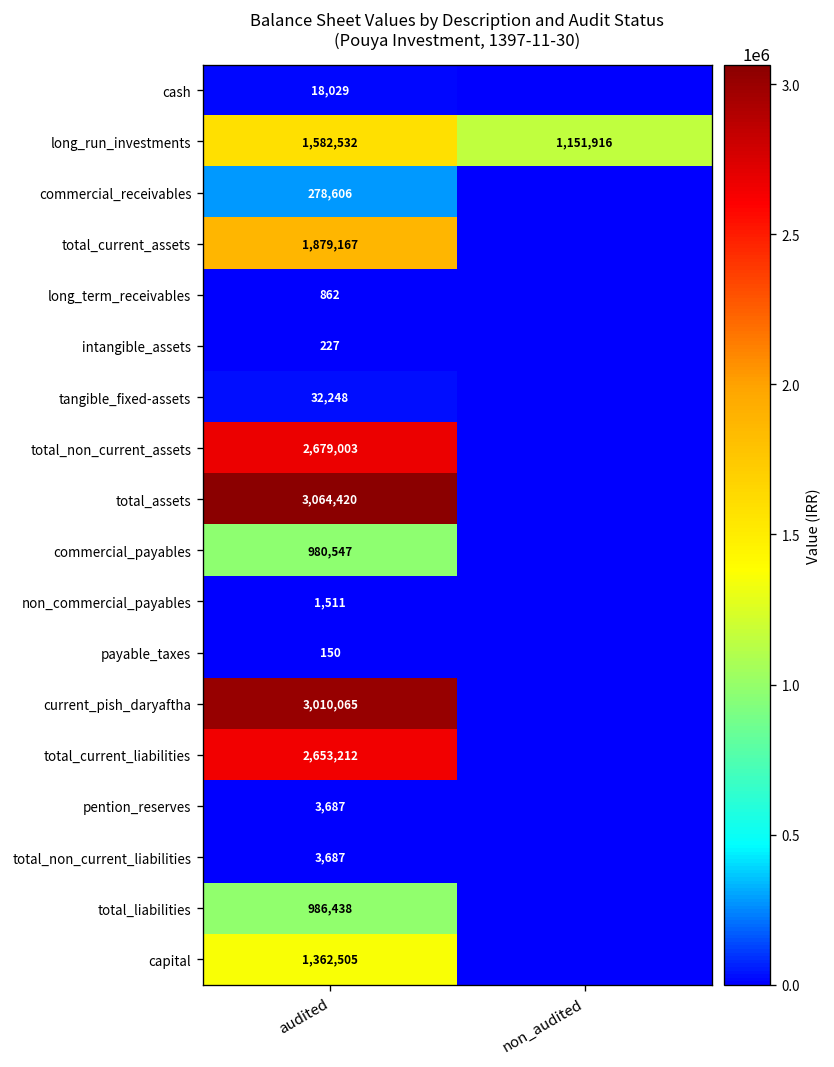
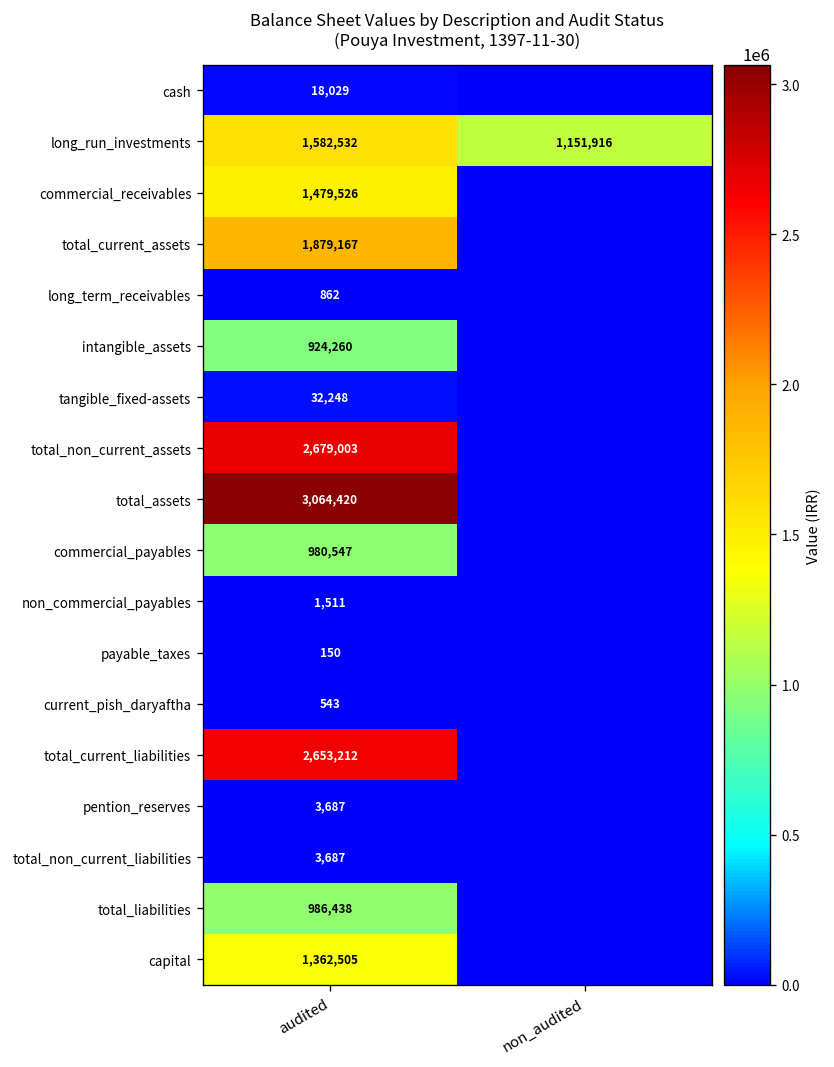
  {
    "cash": {
      "audited": "18,029"
    },
    "long_run_investments": {
      "audited": "1,582,532",
      "non_audited": "1,151,916"
    },
    "commercial_receivables": {
-     "audited": "278,606"
+     "audited": "1,479,526"
    },
    "total_current_assets": {
      "audited": "1,879,167"
    },
    "long_term_receivables": {
      "audited": "862"
    },
    "intangible_assets": {
-     "audited": "227"
+     "audited": "924,260"
    },
    "tangible_fixed-assets": {
      "audited": "32,248"
    },
    "total_non_current_assets": {
      "audited": "2,679,003"
    },
    "total_assets": {
      "audited": "3,064,420"
    },
    "commercial_payables": {
      "audited": "980,547"
    },
    "non_commercial_payables": {
      "audited": "1,511"
    },
    "payable_taxes": {
      "audited": "150"
    },
    "current_pish_daryaftha": {
-     "audited": "3,010,065"
+     "audited": "543"
    },
    "total_current_liabilities": {
      "audited": "2,653,212"
    },
    "pention_reserves": {
      "audited": "3,687"
    },
    "total_non_current_liabilities": {
      "audited": "3,687"
    },
    "total_liabilities": {
      "audited": "986,438"
    },
    "capital": {
      "audited": "1,362,505"
    }
  }
